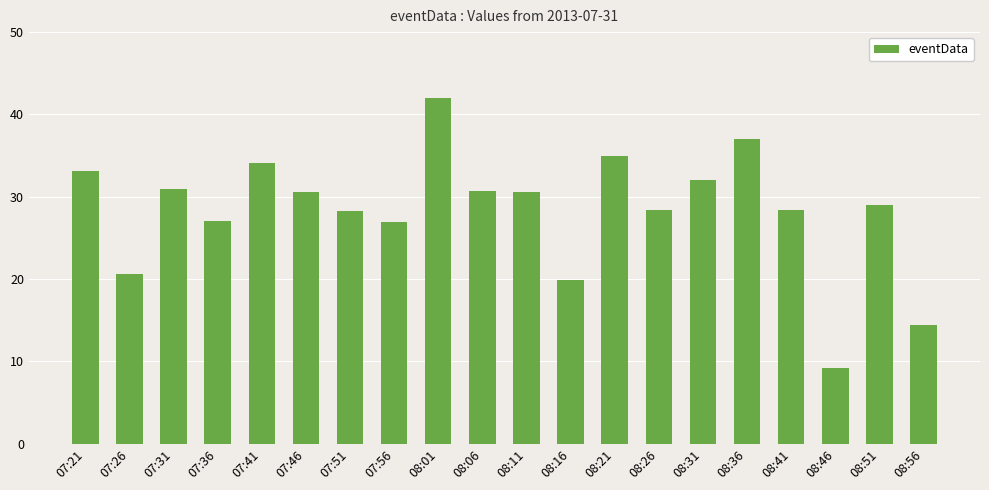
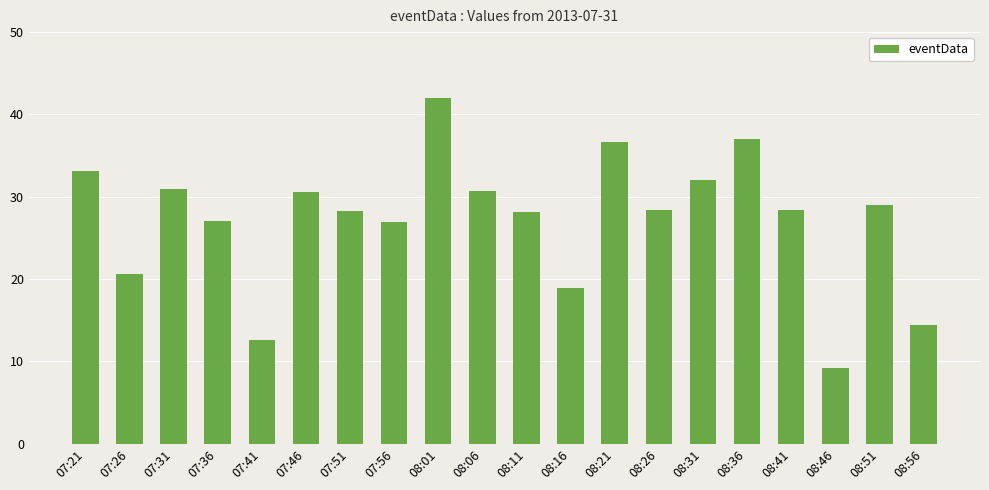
  {
    "07:21": 33,
    "07:26": 21,
    "07:31": 31,
    "07:36": 27,
-   "07:41": 34,
+   "07:41": 13,
    "07:46": 31,
    "07:51": 28,
    "07:56": 27,
    "08:01": 42,
    "08:06": 31,
-   "08:11": 31,
-   "08:16": 20,
-   "08:21": 35,
+   "08:11": 28,
+   "08:16": 19,
+   "08:21": 37,
    "08:26": 28,
    "08:31": 32,
    "08:36": 37,
    "08:41": 28,
    "08:46": 9,
    "08:51": 29,
    "08:56": 14
  }
